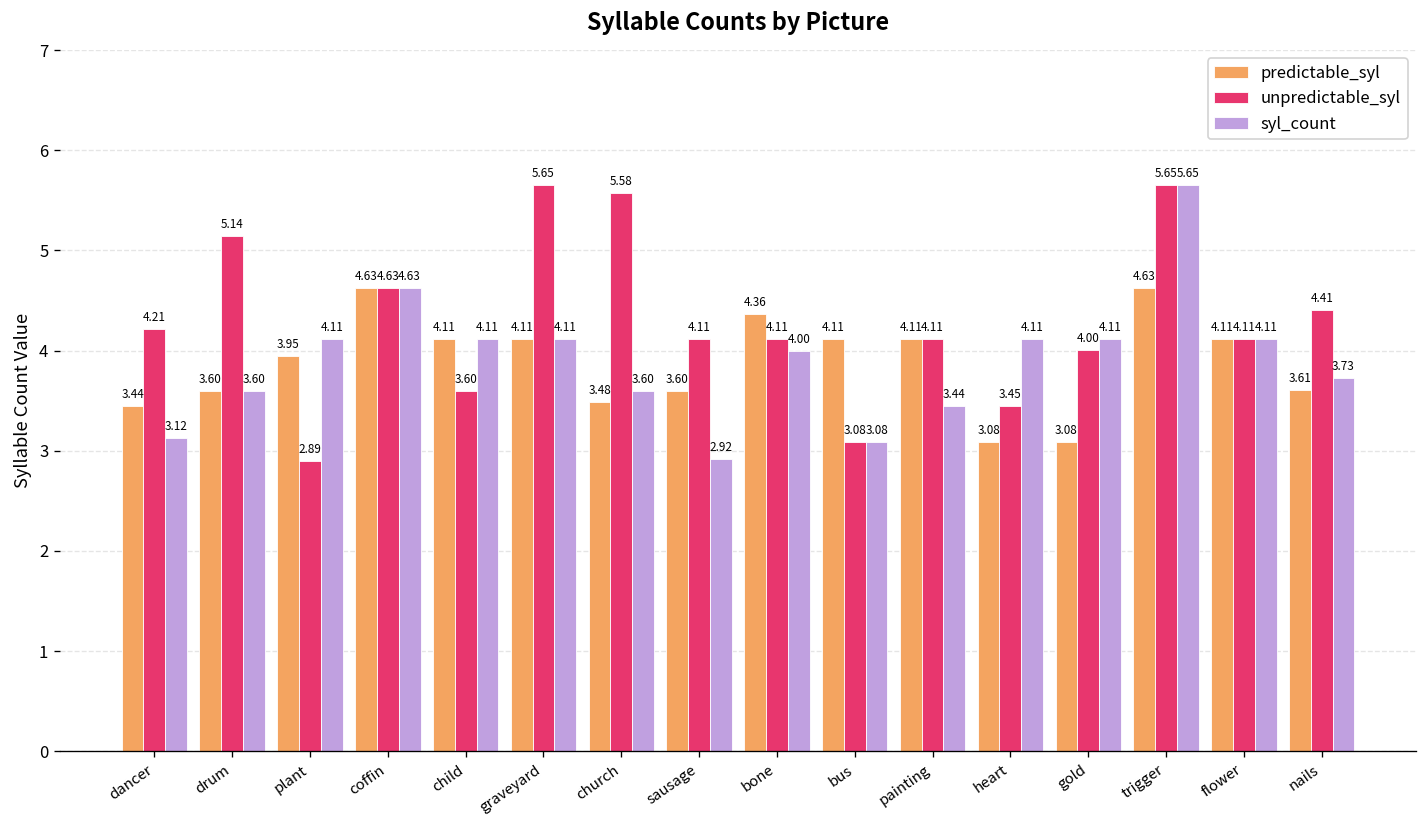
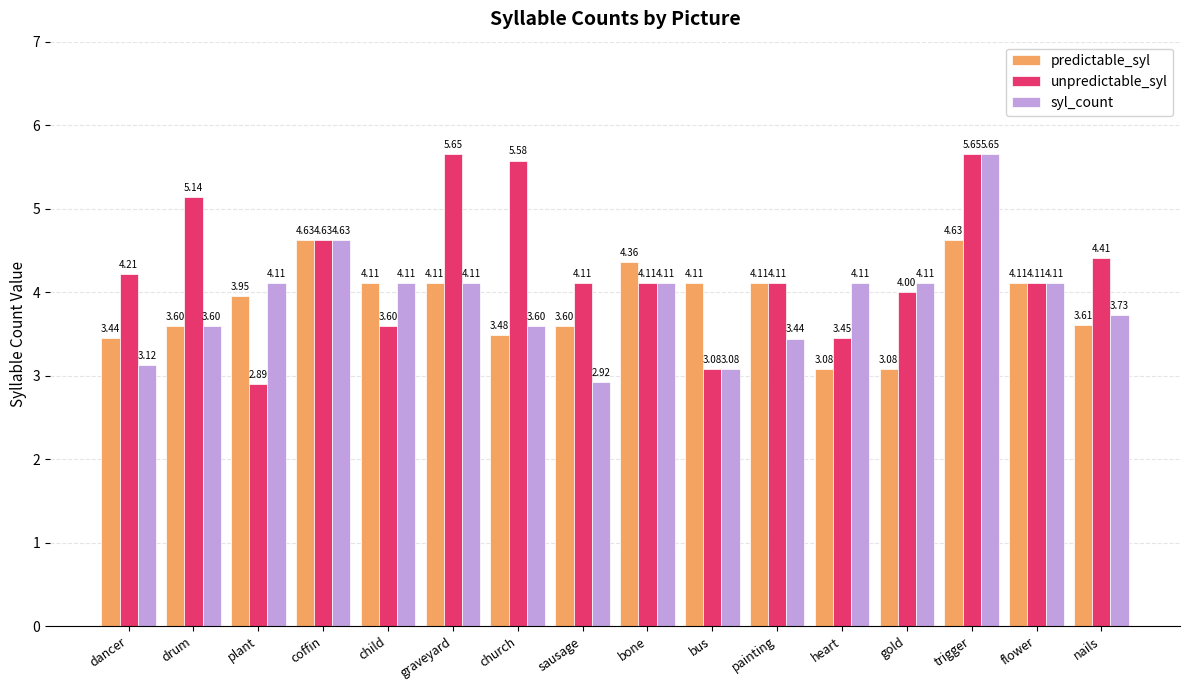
  {
    "predictable_syl": {
      "dancer": 3.44,
      "drum": 3.60,
      "plant": 3.95,
      "coffin": 4.63,
      "child": 4.11,
      "graveyard": 4.11,
      "church": 3.48,
      "sausage": 3.60,
      "bone": 4.36,
      "bus": 4.11,
      "painting": 4.11,
      "heart": 3.08,
      "gold": 3.08,
      "trigger": 4.63,
      "flower": 4.11,
      "nails": 3.61
    },
    "unpredictable_syl": {
      "dancer": 4.21,
      "drum": 5.14,
      "plant": 2.89,
      "coffin": 4.63,
      "child": 3.60,
      "graveyard": 5.65,
      "church": 5.58,
      "sausage": 4.11,
      "bone": 4.11,
      "bus": 3.08,
      "painting": 4.11,
      "heart": 3.45,
      "gold": 4.00,
      "trigger": 5.65,
      "flower": 4.11,
      "nails": 4.41
    },
    "syl_count": {
      "dancer": 3.12,
      "drum": 3.60,
      "plant": 4.11,
      "coffin": 4.63,
      "child": 4.11,
      "graveyard": 4.11,
      "church": 3.60,
      "sausage": 2.92,
-     "bone": 4.00,
+     "bone": 4.11,
      "bus": 3.08,
      "painting": 3.44,
      "heart": 4.11,
      "gold": 4.11,
      "trigger": 5.65,
      "flower": 4.11,
      "nails": 3.73
    }
  }
